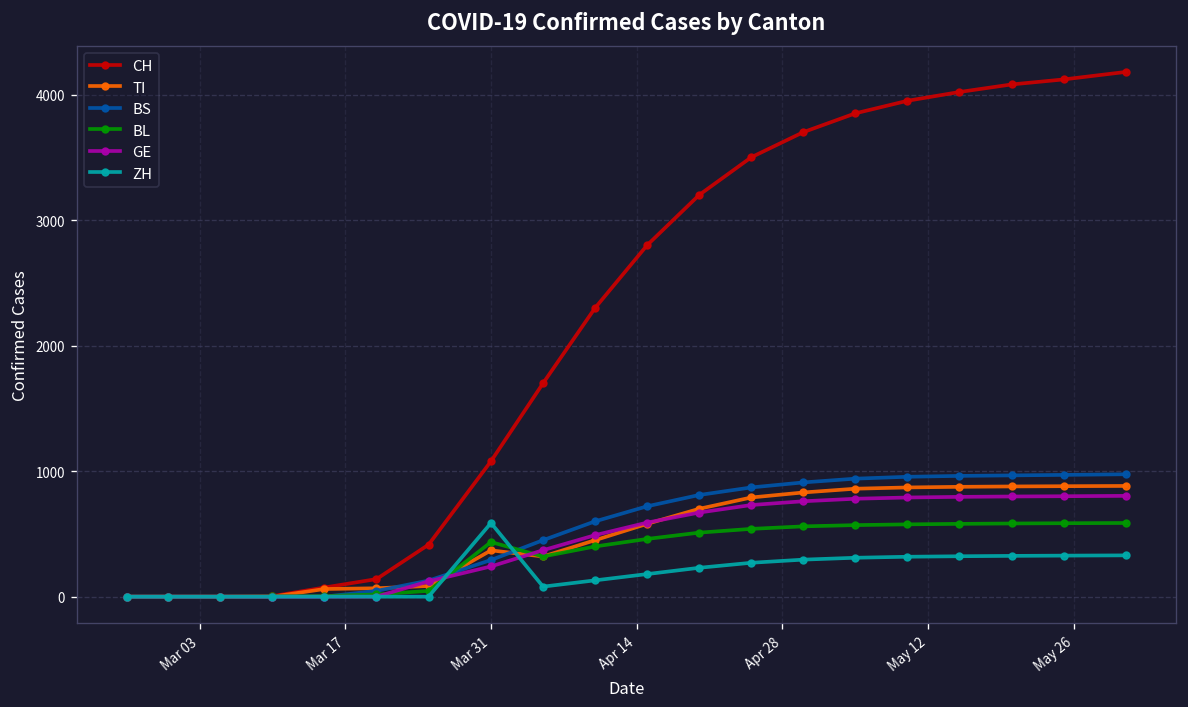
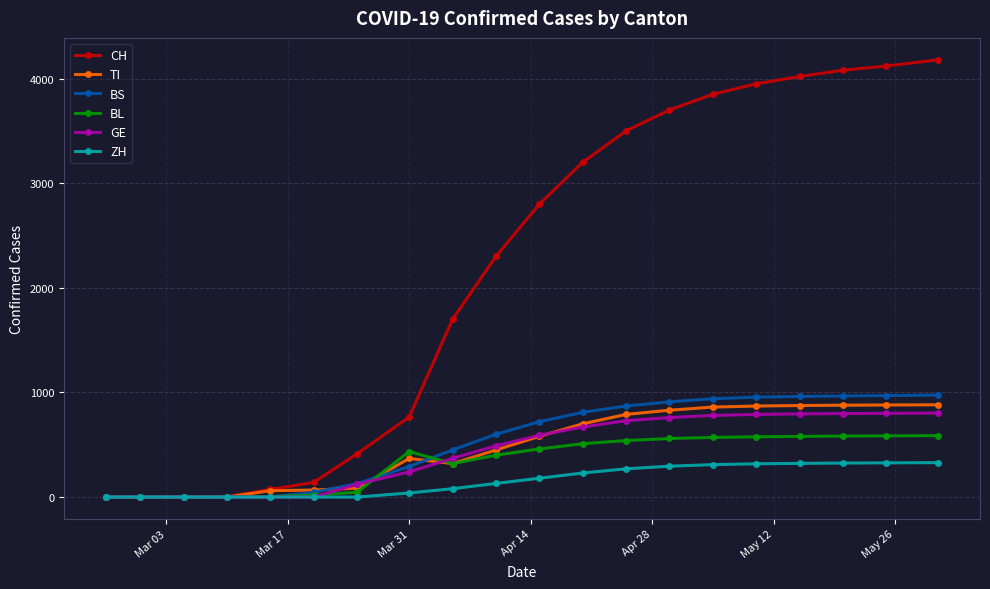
  {
    "CH": {
-     "Mar 31": 1080
+     "Mar 31": 770
    },
    "TI": {
      "Mar 31": 370
    },
    "BS": {
      "Mar 31": 290
    },
    "BL": {
      "Mar 31": 440
    },
    "GE": {
      "Mar 31": 240
    },
    "ZH": {
-     "Mar 31": 590
+     "Mar 31": 40
    }
  }
